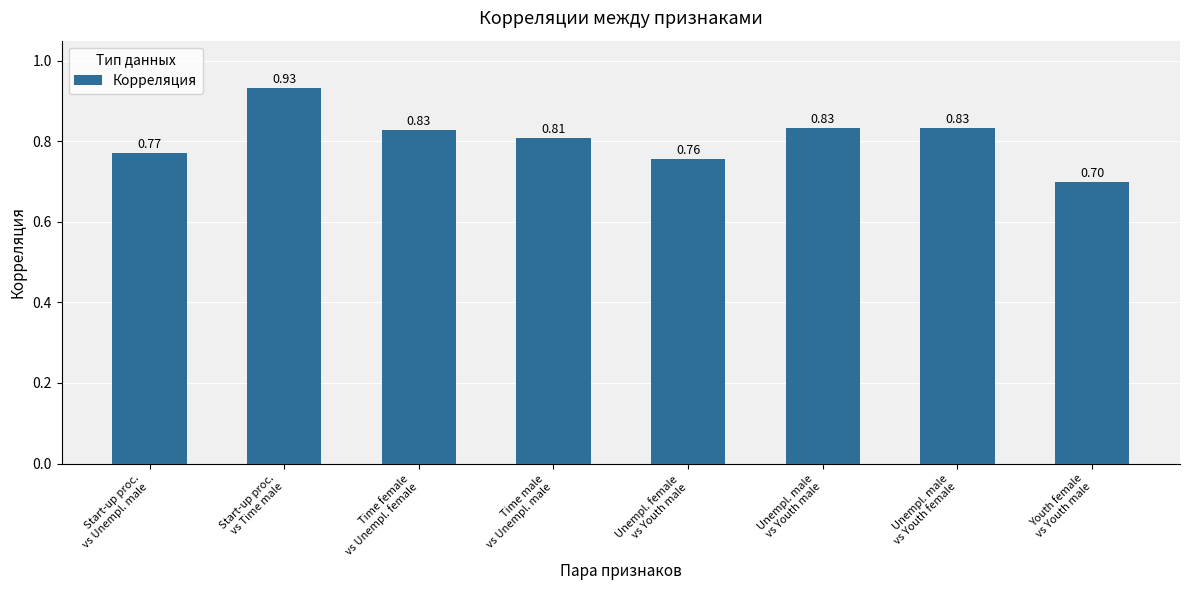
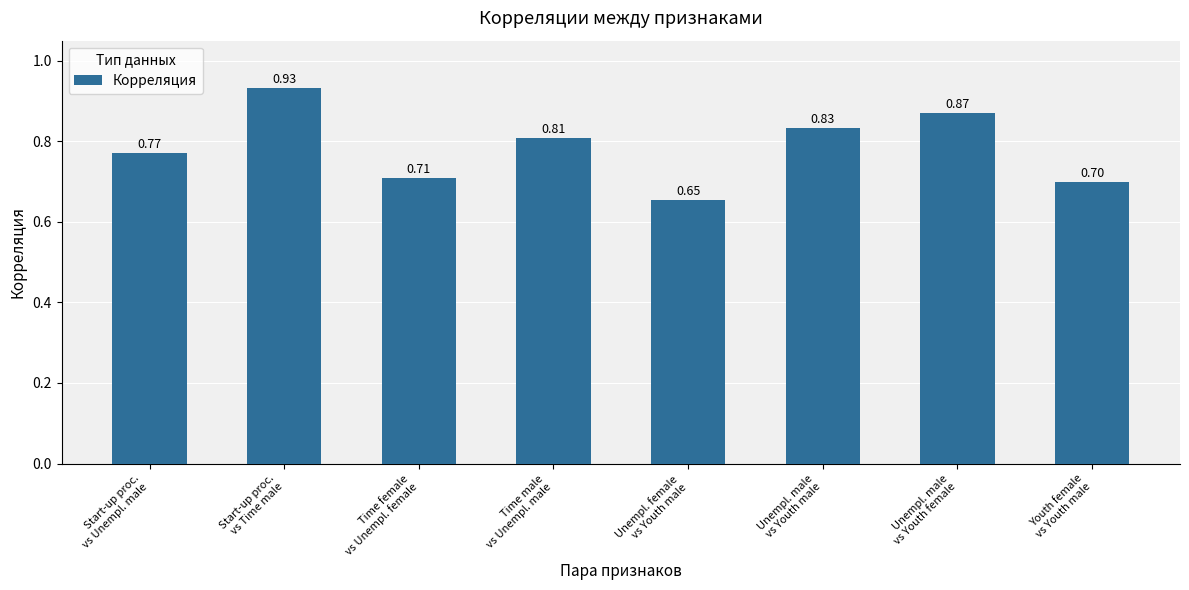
  {
    "Start-up proc. vs Unempl. male": 0.77,
    "Start-up proc. vs Time male": 0.93,
-   "Time female vs Unempl. female": 0.83,
+   "Time female vs Unempl. female": 0.71,
    "Time male vs Unempl. male": 0.81,
-   "Unempl. female vs Youth male": 0.76,
+   "Unempl. female vs Youth male": 0.65,
    "Unempl. male vs Youth male": 0.83,
-   "Unempl. male vs Youth female": 0.83,
+   "Unempl. male vs Youth female": 0.87,
    "Youth female vs Youth male": 0.70
  }
